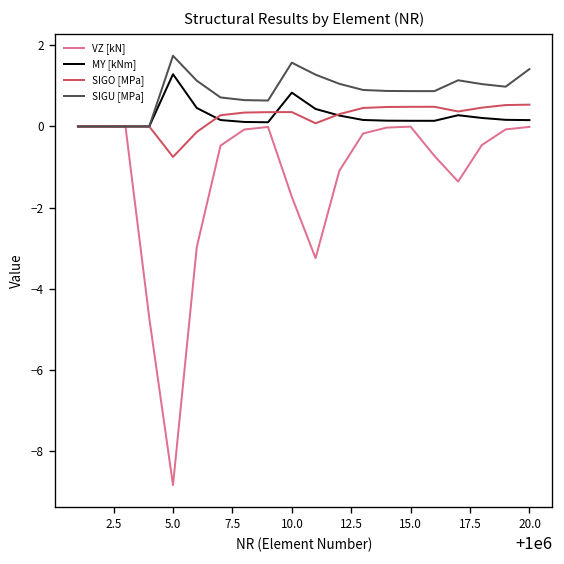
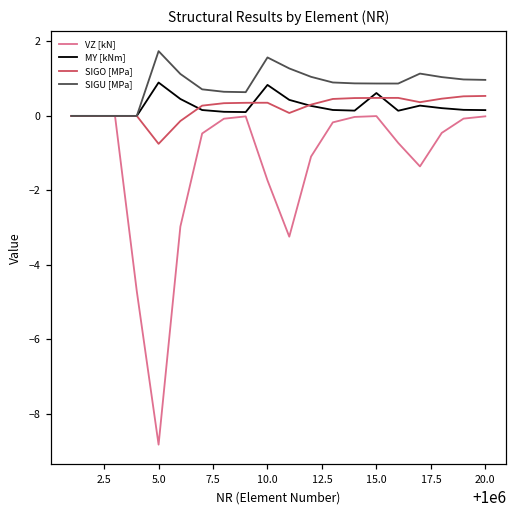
  {
    "MY [kNm]": {
-     "5.0": 1.3,
+     "5.0": 0.9,
      "10.0": 0.8,
-     "15.0": 0.1,
+     "15.0": 0.6,
      "20.0": 0.2
    },
    "SIGU [MPa]": {
      "5.0": 1.7,
      "10.0": 1.6,
      "15.0": 0.9,
-     "20.0": 1.4
+     "20.0": 1.0
    }
  }
